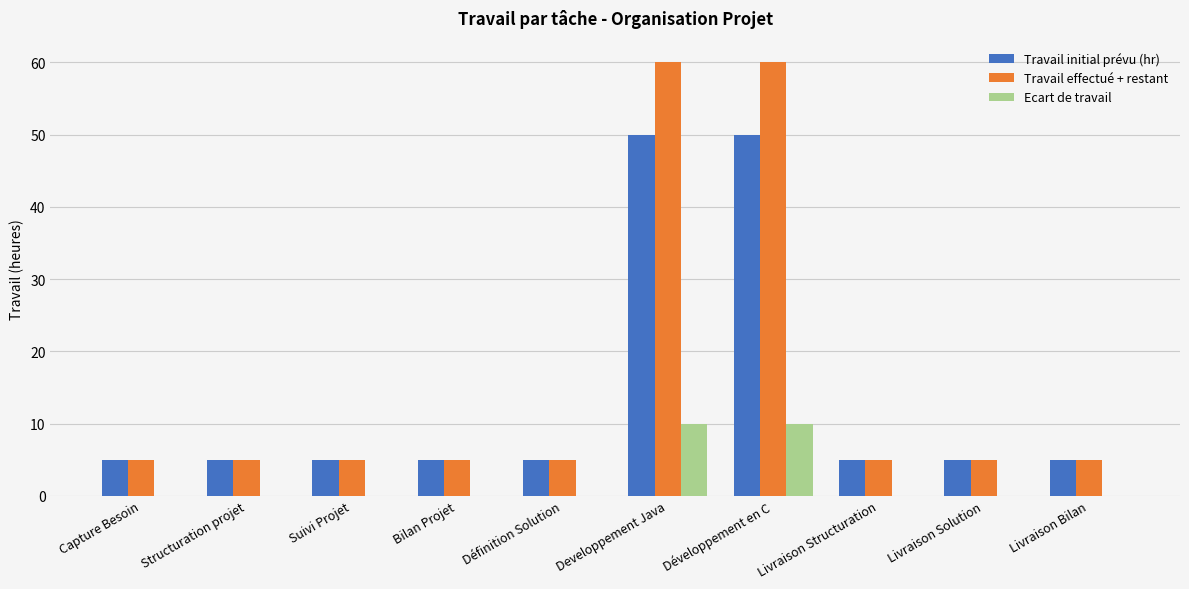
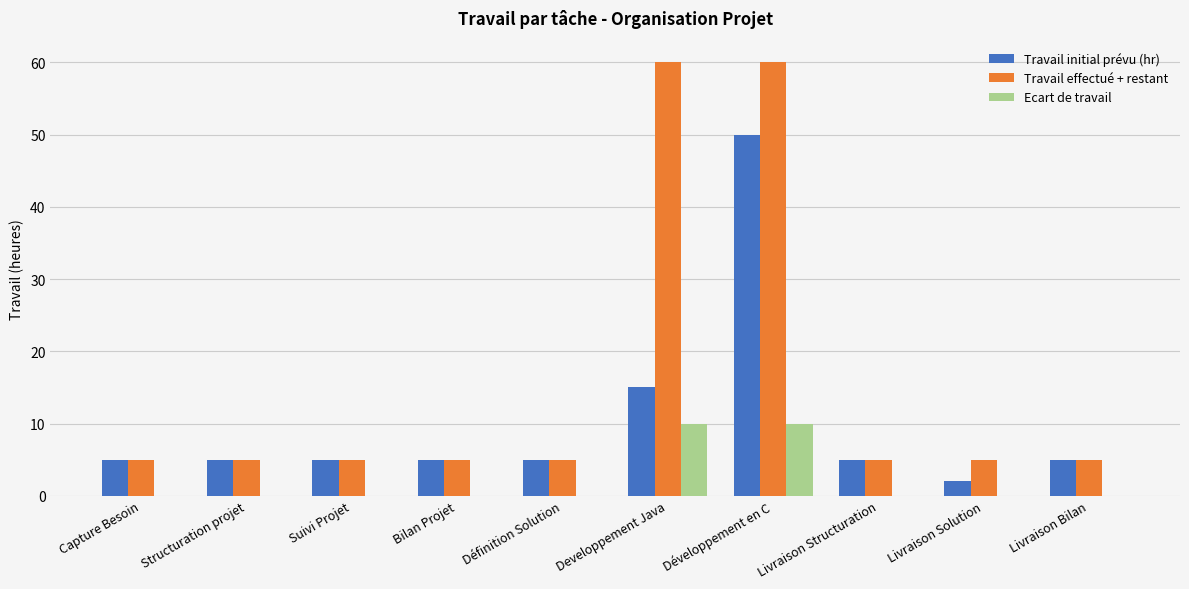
  {
    "Travail initial prévu (hr)": {
      "Capture Besoin": 5,
      "Structuration projet": 5,
      "Suivi Projet": 5,
      "Bilan Projet": 5,
      "Définition Solution": 5,
-     "Developpement Java": 50,
+     "Developpement Java": 15,
      "Développement en C": 50,
      "Livraison Structuration": 5,
-     "Livraison Solution": 5,
+     "Livraison Solution": 2,
      "Livraison Bilan": 5
    },
    "Travail effectué + restant": {
      "Capture Besoin": 5,
      "Structuration projet": 5,
      "Suivi Projet": 5,
      "Bilan Projet": 5,
      "Définition Solution": 5,
      "Developpement Java": 60,
      "Développement en C": 60,
      "Livraison Structuration": 5,
      "Livraison Solution": 5,
      "Livraison Bilan": 5
    },
    "Ecart de travail": {
      "Capture Besoin": 0,
      "Structuration projet": 0,
      "Suivi Projet": 0,
      "Bilan Projet": 0,
      "Définition Solution": 0,
      "Developpement Java": 10,
      "Développement en C": 10,
      "Livraison Structuration": 0,
      "Livraison Solution": 0,
      "Livraison Bilan": 0
    }
  }
